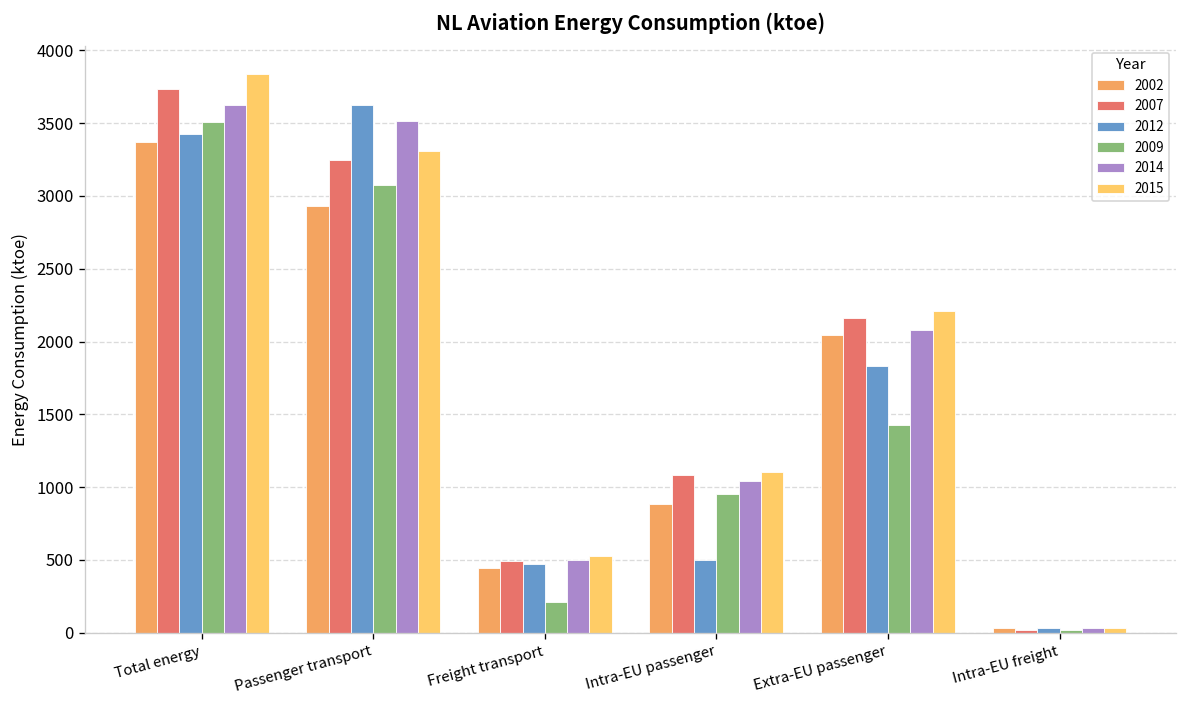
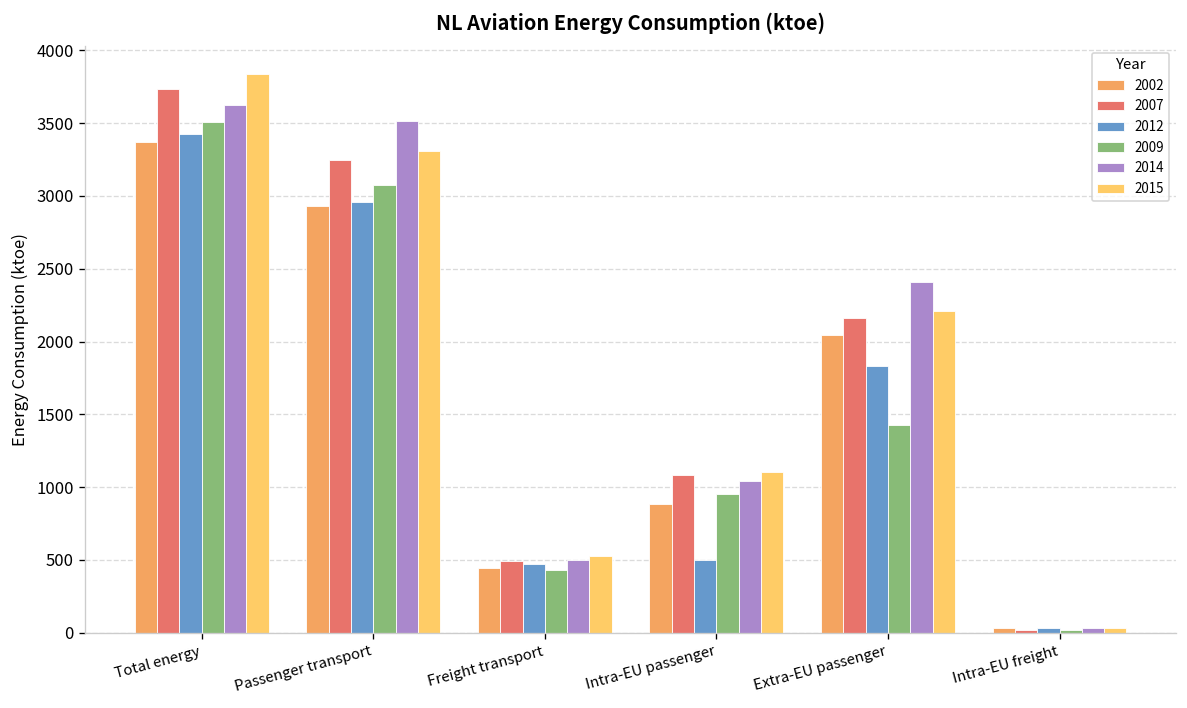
  {
    "2012": {
      "Total energy": 3430,
-     "Passenger transport": 3620,
+     "Passenger transport": 2960,
      "Freight transport": 470,
      "Intra-EU passenger": 500,
      "Extra-EU passenger": 1830,
      "Intra-EU freight": 30
    },
    "2009": {
      "Total energy": 3510,
      "Passenger transport": 3070,
-     "Freight transport": 210,
+     "Freight transport": 430,
      "Intra-EU passenger": 950,
      "Extra-EU passenger": 1430,
      "Intra-EU freight": 20
    },
    "2014": {
      "Total energy": 3630,
      "Passenger transport": 3510,
      "Freight transport": 500,
      "Intra-EU passenger": 1040,
-     "Extra-EU passenger": 2080,
+     "Extra-EU passenger": 2410,
      "Intra-EU freight": 30
    }
  }
